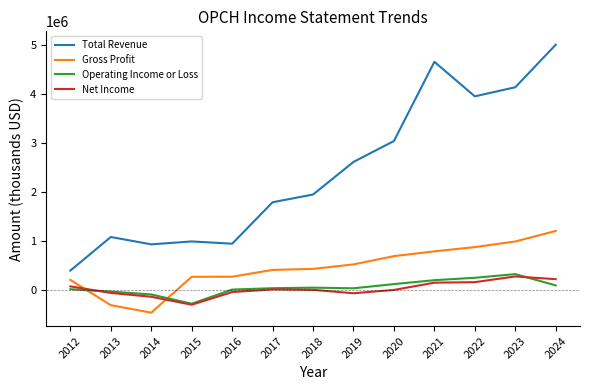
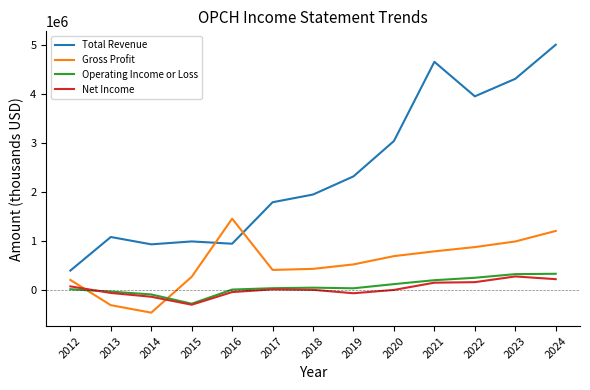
  {
    "Total Revenue": {
      "2012": 400000,
      "2013": 1100000,
      "2014": 900000,
      "2015": 1000000,
      "2016": 900000,
      "2017": 1800000,
      "2018": 1900000,
-     "2019": 2600000,
+     "2019": 2300000,
      "2020": 3000000,
      "2021": 4600000,
      "2022": 3900000,
-     "2023": 4100000,
+     "2023": 4300000,
      "2024": 5000000
    },
    "Gross Profit": {
      "2012": 200000,
      "2013": -300000,
      "2014": -500000,
      "2015": 300000,
-     "2016": 300000,
+     "2016": 1400000,
      "2017": 400000,
      "2018": 400000,
      "2019": 500000,
      "2020": 700000,
      "2021": 800000,
      "2022": 900000,
      "2023": 1000000,
      "2024": 1200000
    },
    "Operating Income or Loss": {
      "2012": 0,
      "2019": 0,
      "2020": 100000,
      "2022": 200000,
-     "2024": 100000
+     "2024": 300000
    },
    "Net Income": {
      "2012": 100000,
      "2019": -100000,
      "2020": 0,
      "2022": 200000,
      "2024": 200000
    }
  }
